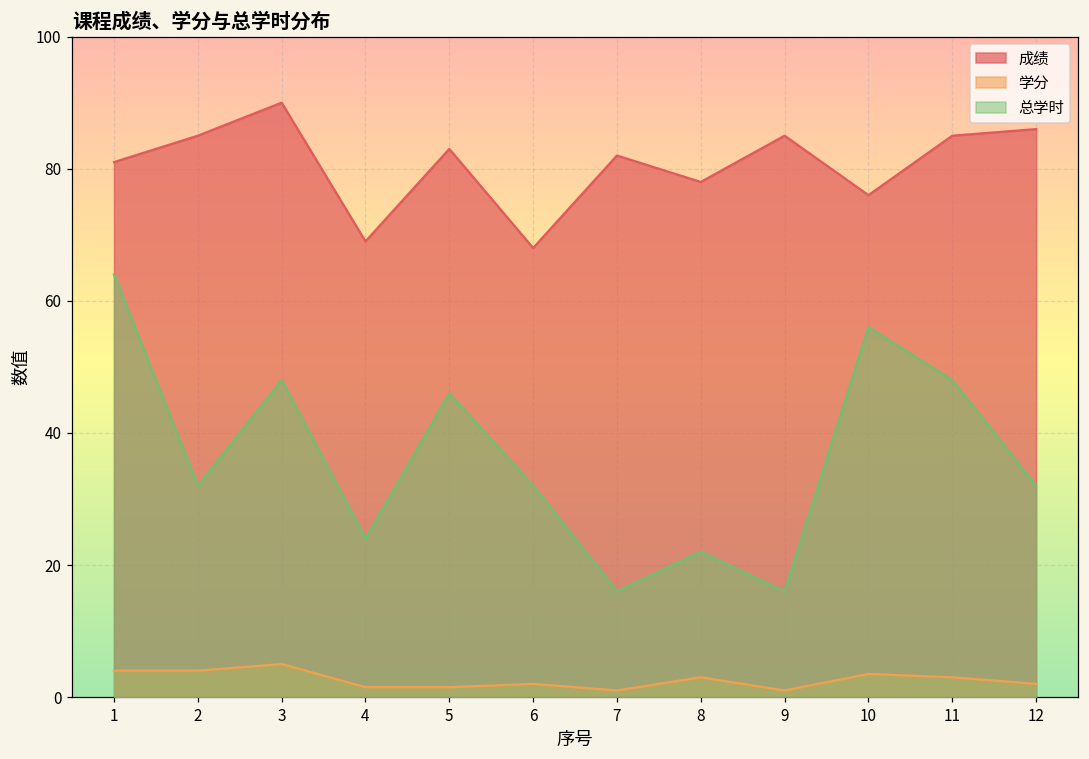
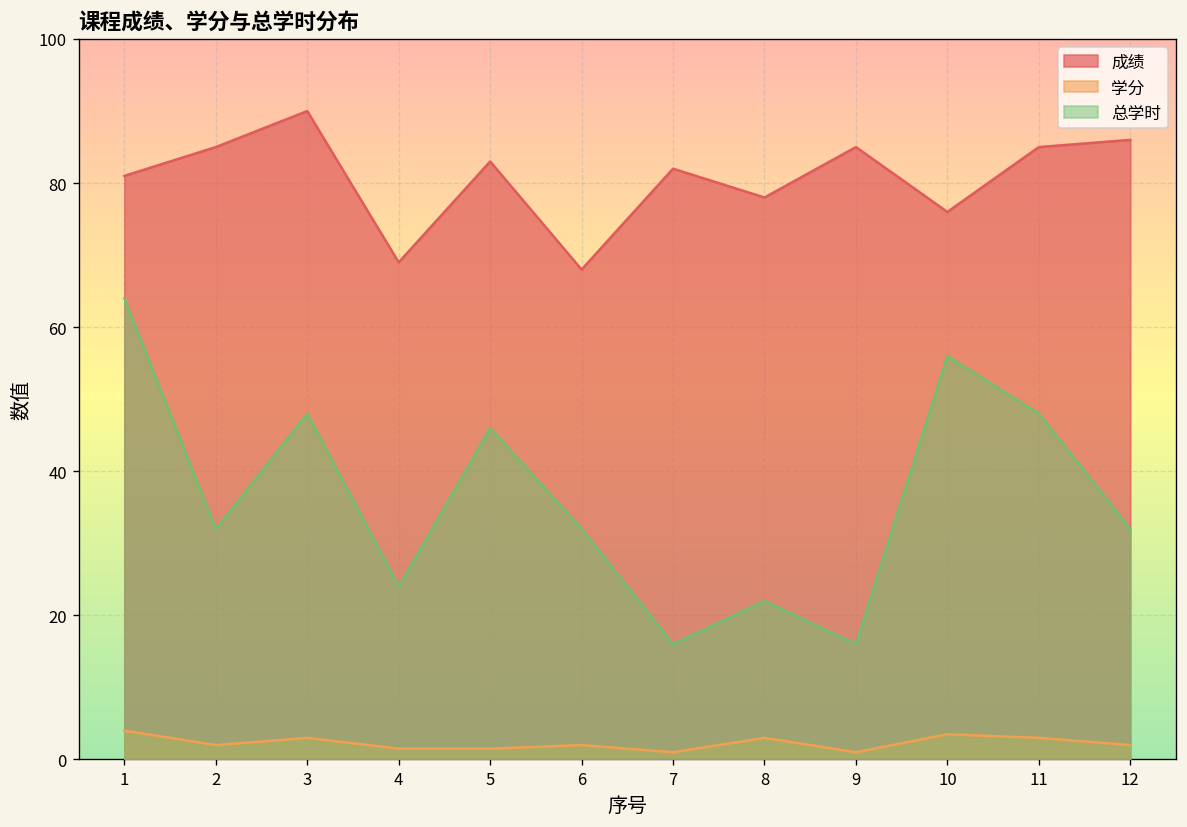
  {
    "成绩": {
      "1": 81,
      "2": 85,
      "3": 90,
      "4": 69,
      "5": 83,
      "6": 68,
      "7": 82,
      "8": 78,
      "9": 85,
      "10": 76,
      "11": 85,
      "12": 86
    },
    "学分": {
      "1": 4,
-     "2": 4,
-     "3": 5,
+     "2": 2,
+     "3": 3,
      "4": 2,
      "5": 2,
      "6": 2,
      "7": 1,
      "8": 3,
      "9": 1,
      "10": 4,
      "11": 3,
      "12": 2
    },
    "总学时": {
      "1": 64,
      "2": 32,
      "3": 48,
      "4": 24,
      "5": 46,
      "6": 32,
      "7": 16,
      "8": 22,
      "9": 16,
      "10": 56,
      "11": 48,
      "12": 32
    }
  }
